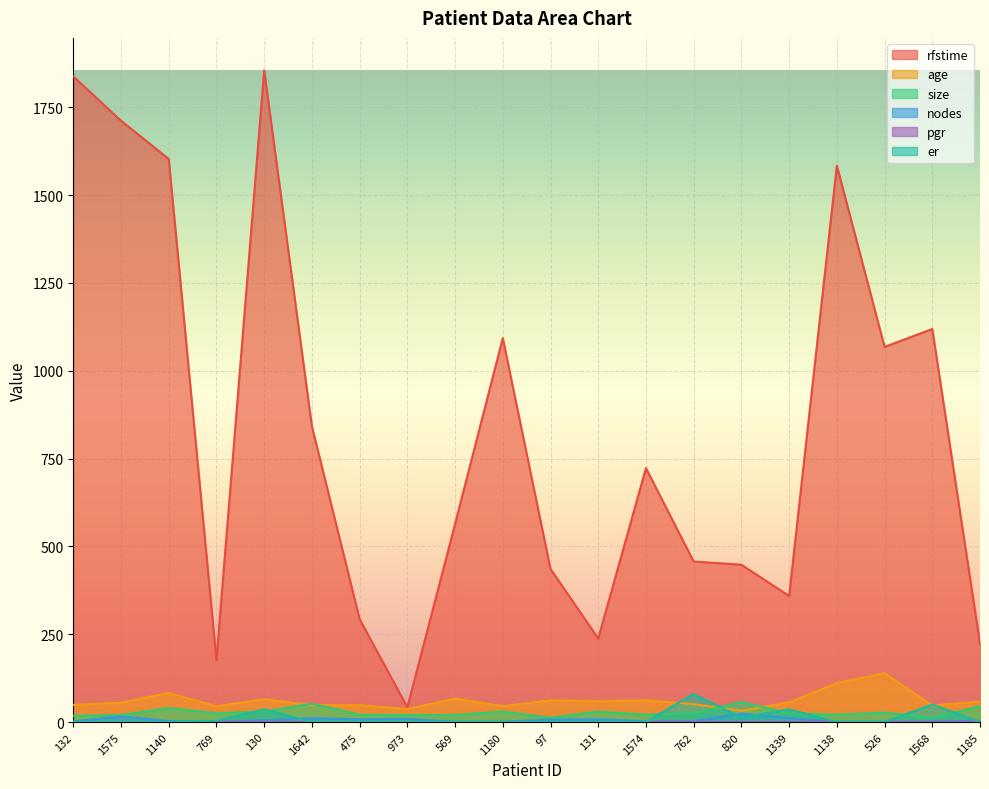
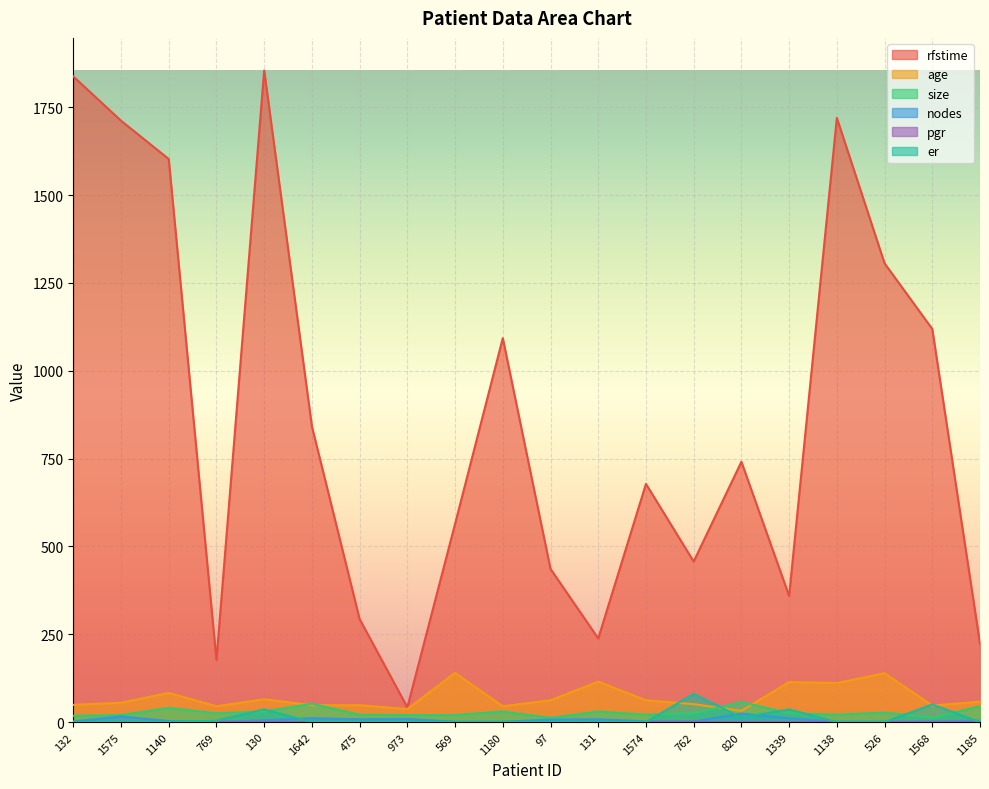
  {
    "rfstime": {
      "132": 1840,
      "1575": 1710,
      "1140": 1600,
      "769": 180,
      "130": 1860,
      "1642": 840,
      "475": 290,
      "569": 560,
      "1180": 1090,
      "97": 440,
      "131": 240,
-     "1574": 720,
+     "1574": 680,
      "762": 460,
-     "820": 450,
+     "820": 740,
      "1339": 360,
-     "1138": 1580,
-     "526": 1070,
+     "1138": 1720,
+     "526": 1310,
      "1568": 1120,
      "1185": 220
    },
    "age": {
      "132": 50,
      "1575": 60,
      "1140": 80,
      "769": 50,
      "130": 70,
      "475": 50,
-     "569": 70,
+     "569": 140,
      "1180": 50,
      "97": 60,
-     "131": 60,
+     "131": 120,
      "1574": 60,
      "762": 50,
      "820": 30,
-     "1339": 60,
+     "1339": 110,
      "1138": 110,
      "526": 140,
      "1185": 60
    },
    "nodes": {
      "1642": 10,
      "475": 10,
      "973": 10,
      "131": 10,
      "820": 20,
      "1339": 10
    },
    "pgr": {
      "820": 0,
      "1339": 0
    }
  }
